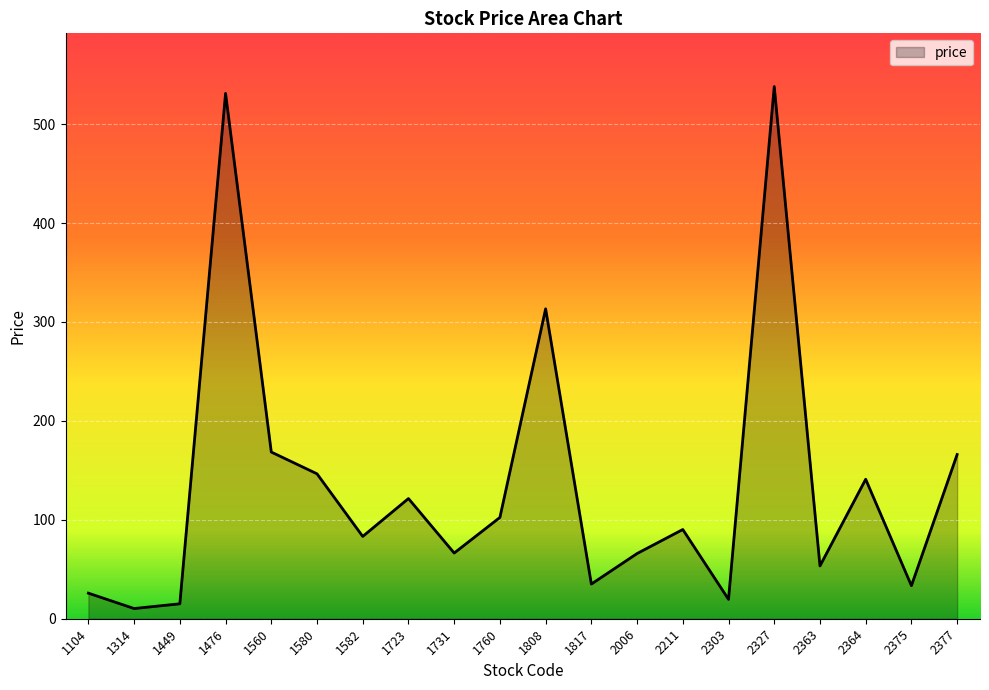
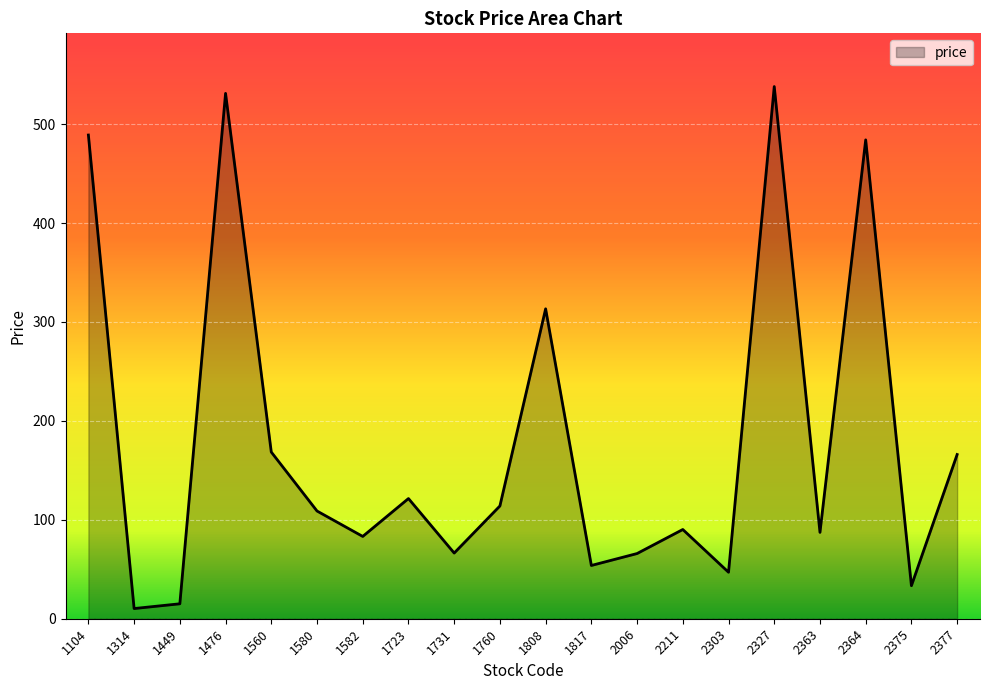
  {
-   "1104": 30,
+   "1104": 490,
    "1314": 10,
    "1449": 20,
    "1476": 530,
    "1560": 170,
-   "1580": 150,
+   "1580": 110,
    "1582": 80,
    "1723": 120,
    "1731": 70,
-   "1760": 100,
+   "1760": 110,
    "1808": 310,
-   "1817": 40,
+   "1817": 50,
    "2006": 70,
    "2211": 90,
-   "2303": 20,
+   "2303": 50,
    "2327": 540,
-   "2363": 50,
-   "2364": 140,
+   "2363": 90,
+   "2364": 480,
    "2375": 30,
    "2377": 170
  }
